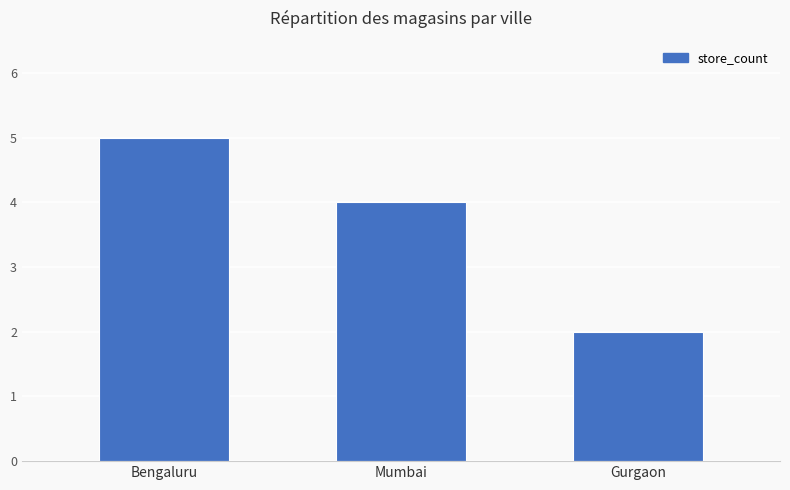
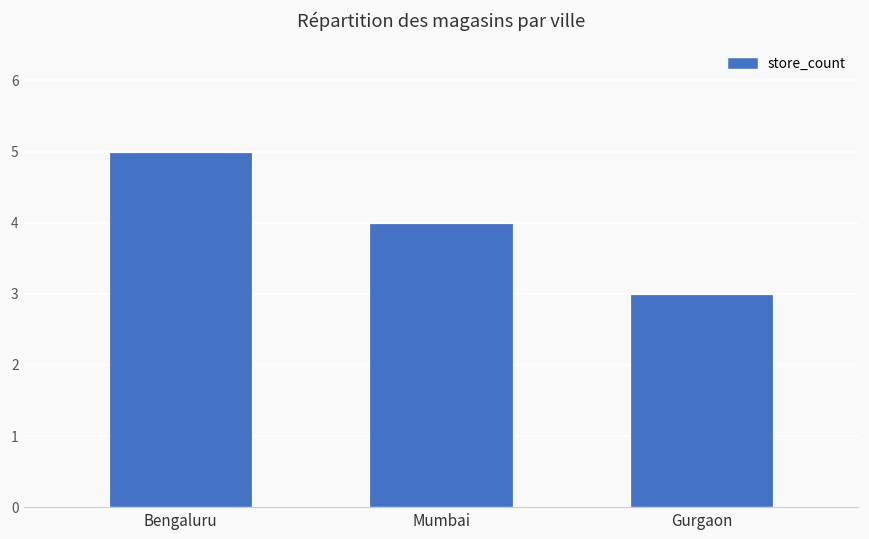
  {
    "Bengaluru": 5,
    "Mumbai": 4,
-   "Gurgaon": 2
+   "Gurgaon": 3
  }
